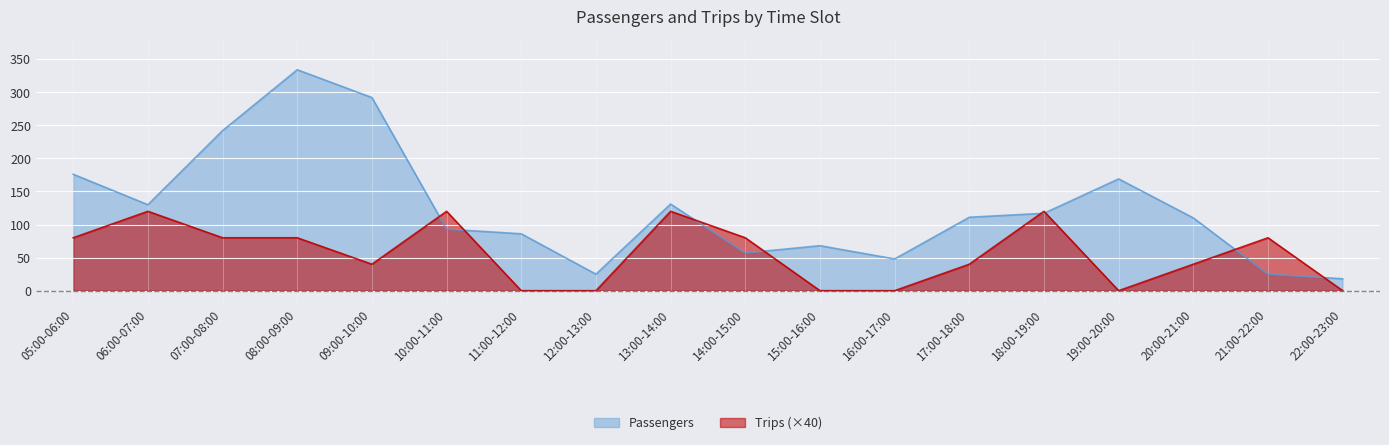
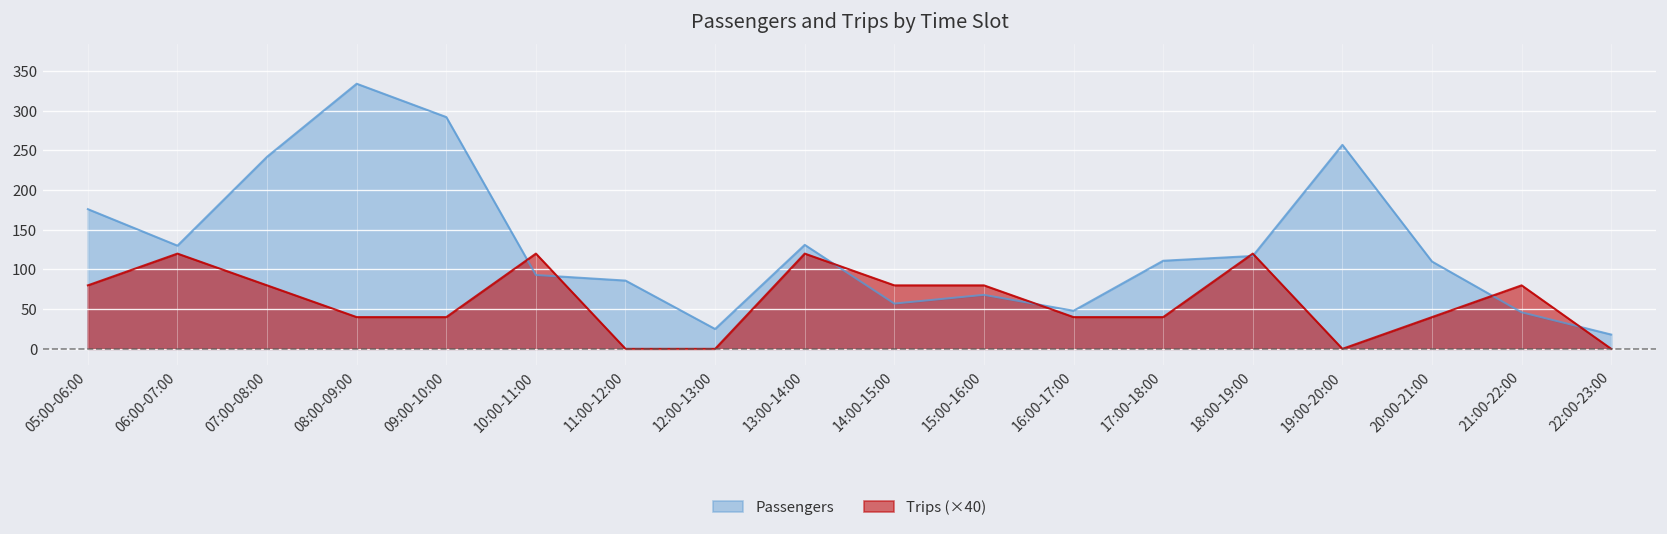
  {
    "Passengers": {
      "05:00-06:00": 180,
      "06:00-07:00": 130,
      "07:00-08:00": 240,
      "08:00-09:00": 330,
      "09:00-10:00": 290,
      "10:00-11:00": 90,
      "11:00-12:00": 90,
      "12:00-13:00": 30,
      "13:00-14:00": 130,
      "14:00-15:00": 60,
      "15:00-16:00": 70,
      "16:00-17:00": 50,
      "17:00-18:00": 110,
-     "19:00-20:00": 170,
+     "19:00-20:00": 260,
      "20:00-21:00": 110,
-     "21:00-22:00": 30,
+     "21:00-22:00": 50,
      "22:00-23:00": 20
    },
    "Trips (×40)": {
      "05:00-06:00": 80,
      "06:00-07:00": 120,
      "07:00-08:00": 80,
-     "08:00-09:00": 80,
+     "08:00-09:00": 40,
      "09:00-10:00": 40,
      "10:00-11:00": 120,
      "11:00-12:00": 0,
      "12:00-13:00": 0,
      "13:00-14:00": 120,
      "14:00-15:00": 80,
-     "15:00-16:00": 0,
-     "16:00-17:00": 0,
+     "15:00-16:00": 80,
+     "16:00-17:00": 40,
      "17:00-18:00": 40,
      "19:00-20:00": 0,
      "20:00-21:00": 40,
      "21:00-22:00": 80,
      "22:00-23:00": 0
    }
  }
